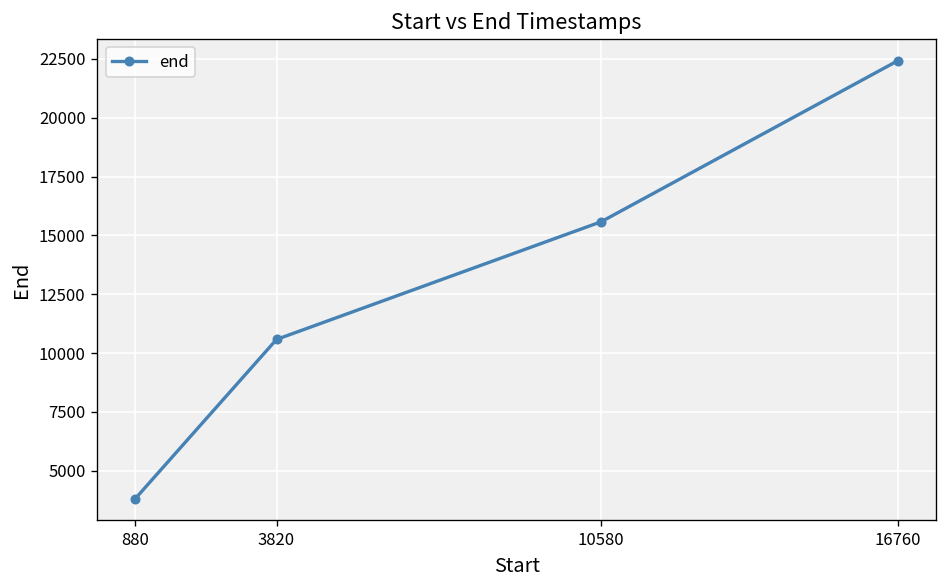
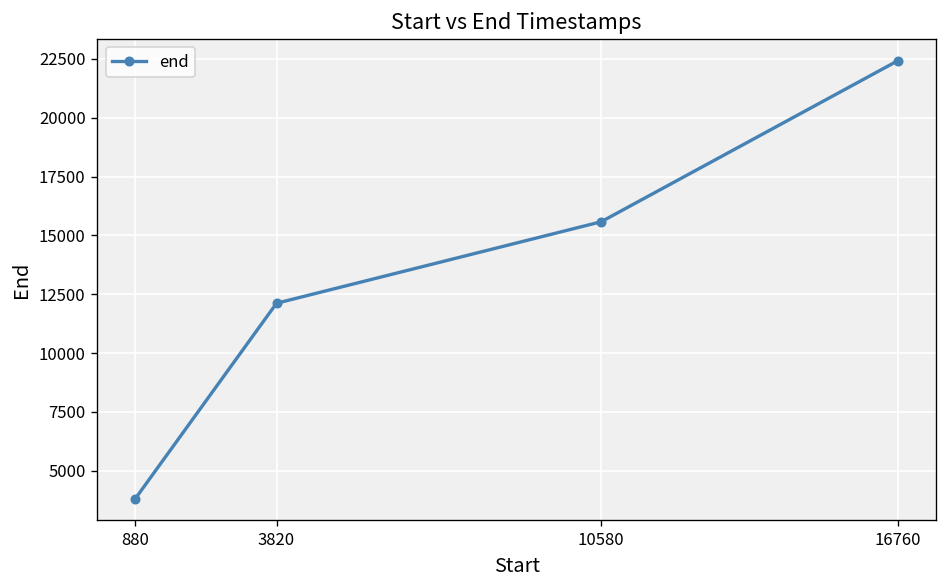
  {
    "880": 3800,
-   "3820": 10600,
+   "3820": 12100,
    "10580": 15600,
    "16760": 22400
  }
